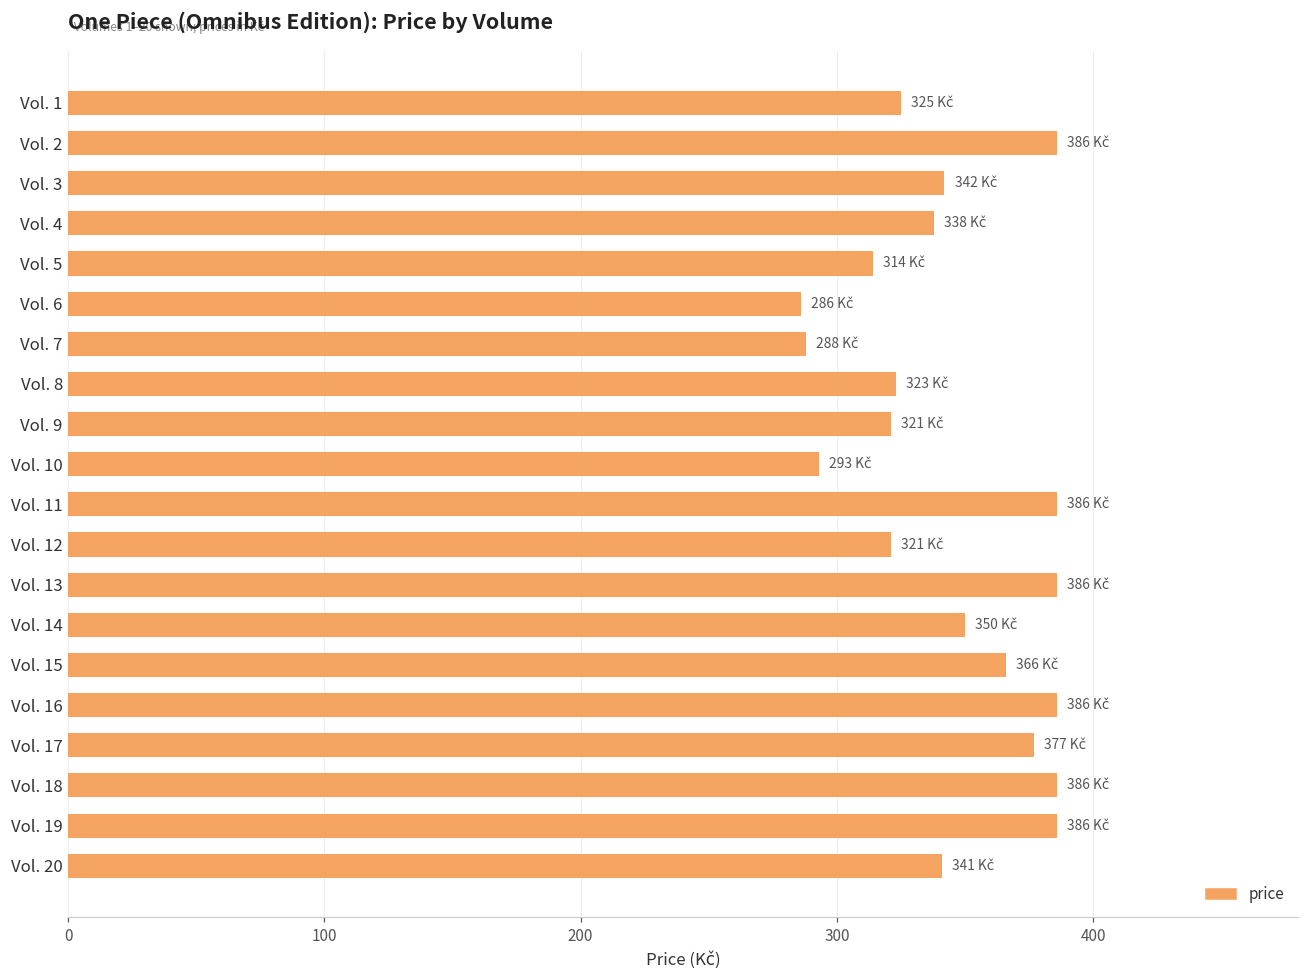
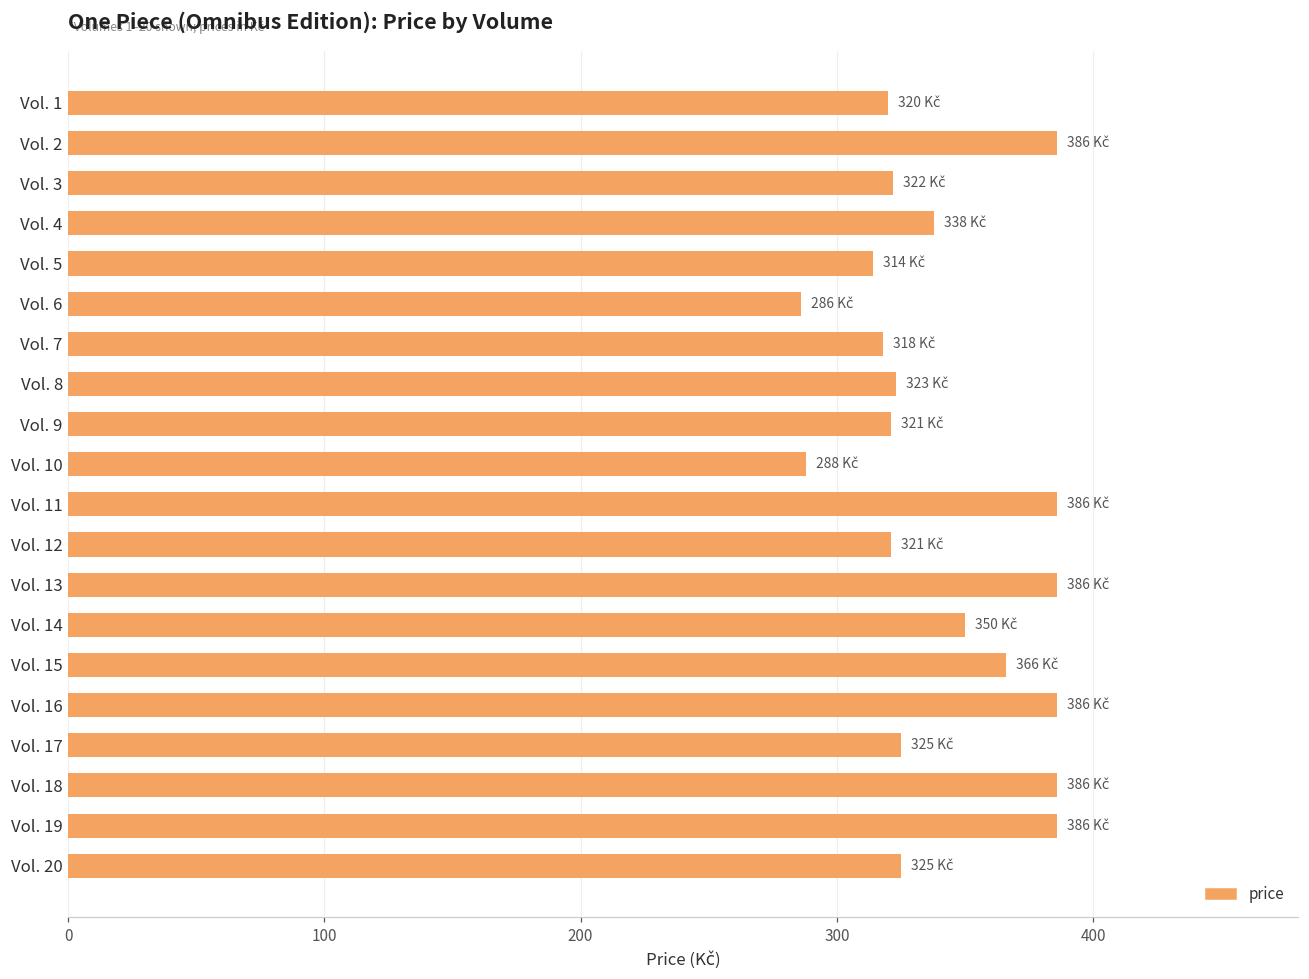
  {
-   "Vol. 1": 325,
+   "Vol. 1": 320,
    "Vol. 2": 386,
-   "Vol. 3": 342,
+   "Vol. 3": 322,
    "Vol. 4": 338,
    "Vol. 5": 314,
    "Vol. 6": 286,
-   "Vol. 7": 288,
+   "Vol. 7": 318,
    "Vol. 8": 323,
    "Vol. 9": 321,
-   "Vol. 10": 293,
+   "Vol. 10": 288,
    "Vol. 11": 386,
    "Vol. 12": 321,
    "Vol. 13": 386,
    "Vol. 14": 350,
    "Vol. 15": 366,
    "Vol. 16": 386,
-   "Vol. 17": 377,
+   "Vol. 17": 325,
    "Vol. 18": 386,
    "Vol. 19": 386,
-   "Vol. 20": 341
+   "Vol. 20": 325
  }
